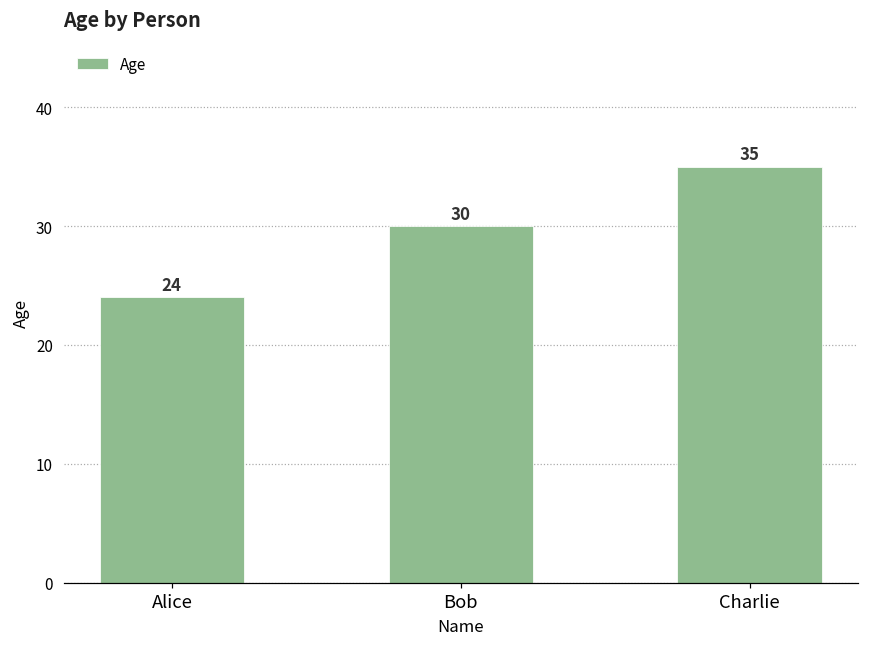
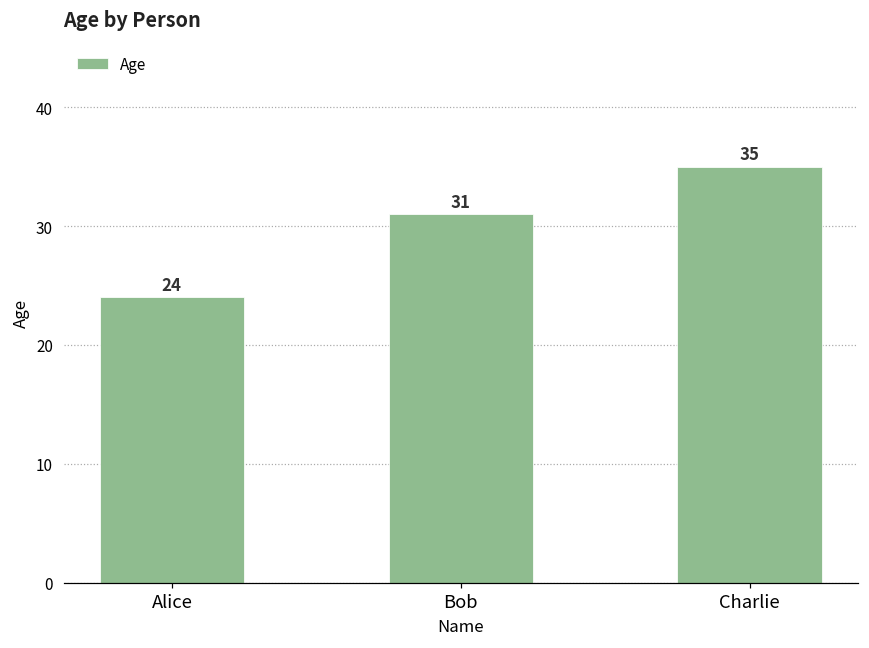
  {
    "Alice": 24,
-   "Bob": 30,
+   "Bob": 31,
    "Charlie": 35
  }
